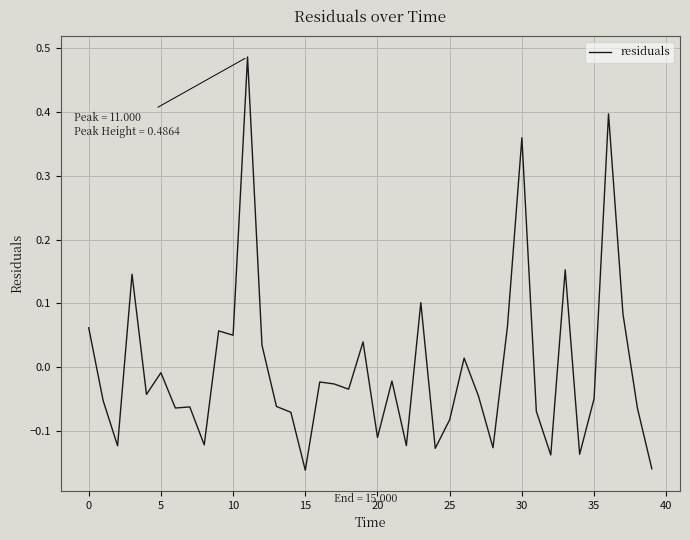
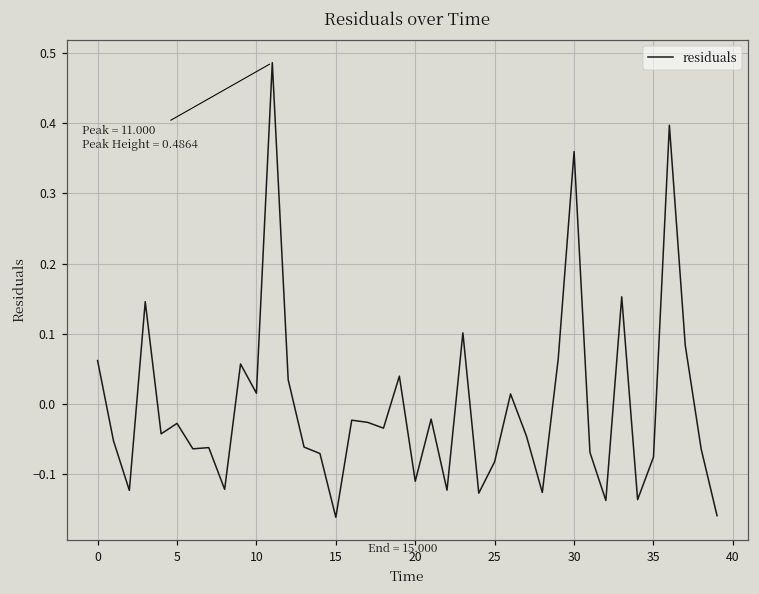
  {
    "0": 0.06,
-   "5": -0.01,
-   "10": 0.05,
+   "5": -0.03,
+   "10": 0.02,
    "15": -0.16,
    "20": -0.11,
    "25": -0.08,
    "30": 0.36,
-   "35": -0.05
+   "35": -0.08
  }
